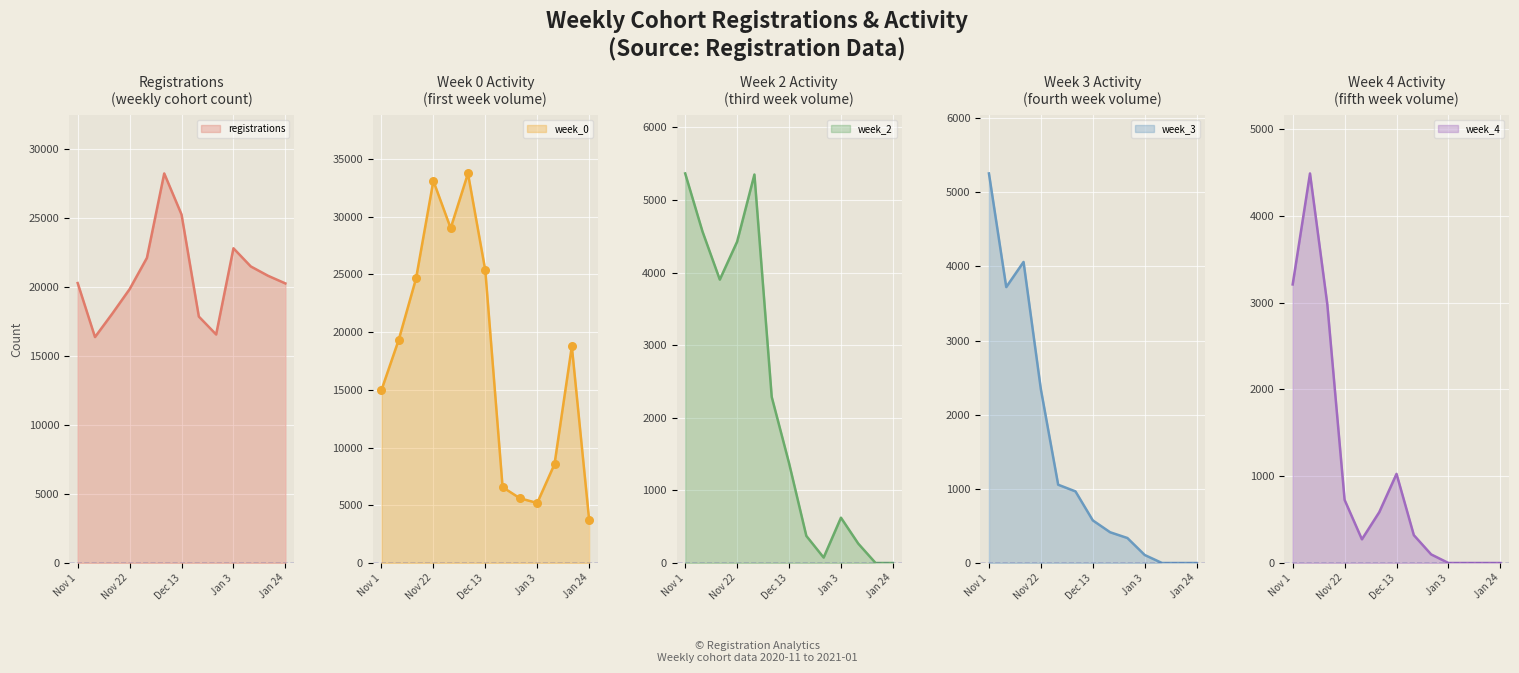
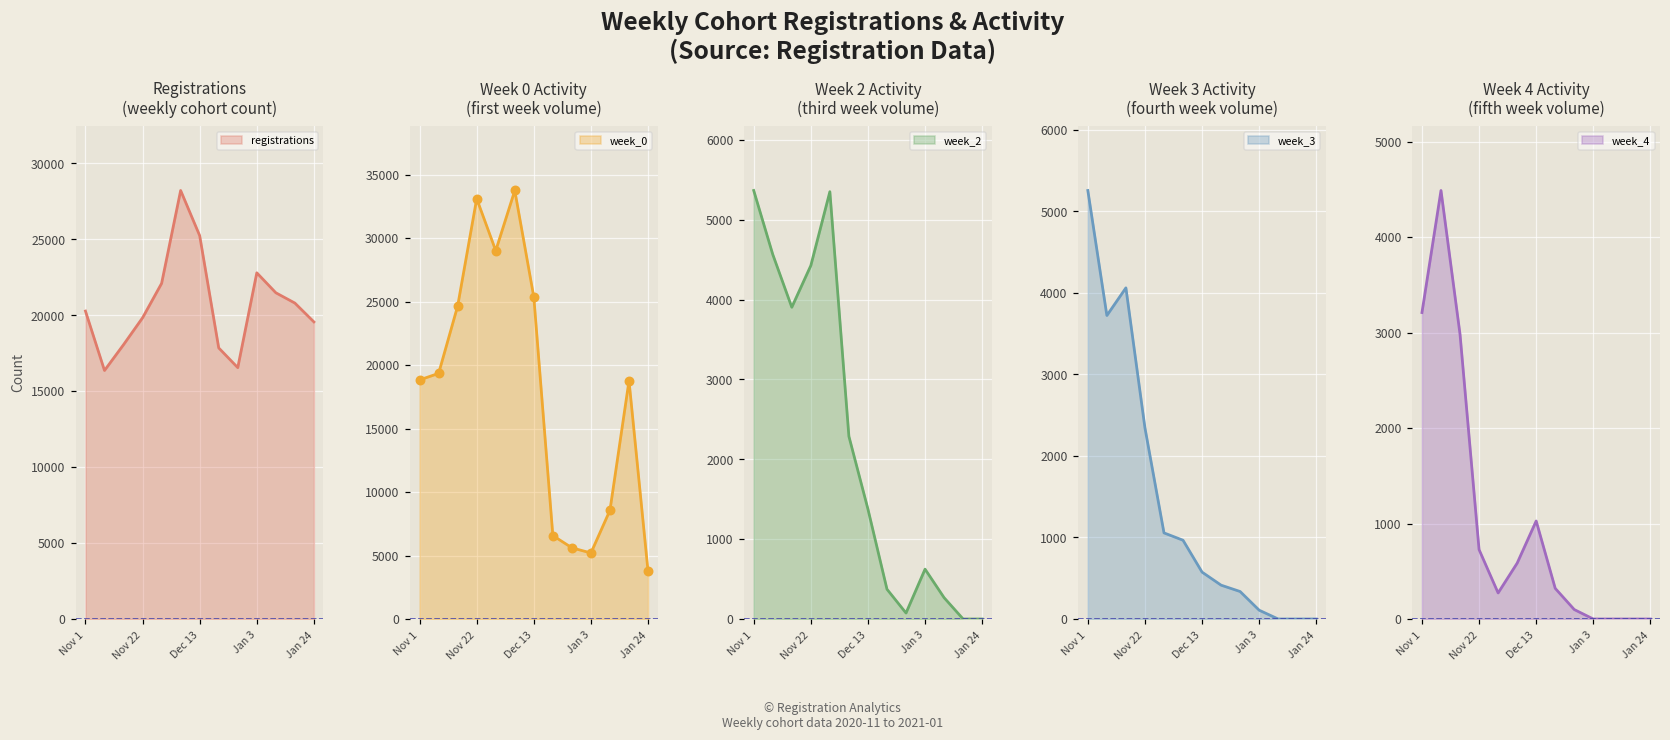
  {
    "Registrations (weekly cohort count)": {
      "Nov 1": 20300,
      "Nov 22": 19800,
      "Dec 13": 25200,
      "Jan 3": 22800,
-     "Jan 24": 20200
+     "Jan 24": 19600
    },
    "Week 0 Activity (first week volume)": {
-     "Nov 1": 15000,
+     "Nov 1": 18800,
      "Nov 22": 33100,
      "Dec 13": 25400,
      "Jan 3": 5200,
      "Jan 24": 3800
    },
    "Week 2 Activity (third week volume)": {
      "Nov 1": 5400,
      "Nov 22": 4400,
      "Dec 13": 1400,
      "Jan 3": 600,
      "Jan 24": 0
    },
    "Week 3 Activity (fourth week volume)": {
      "Nov 1": 5300,
      "Nov 22": 2300,
      "Dec 13": 600,
      "Jan 3": 100,
      "Jan 24": 0
    },
    "Week 4 Activity (fifth week volume)": {
      "Nov 1": 3200,
      "Nov 22": 700,
      "Dec 13": 1000,
      "Jan 3": 0,
      "Jan 24": 0
    }
  }
